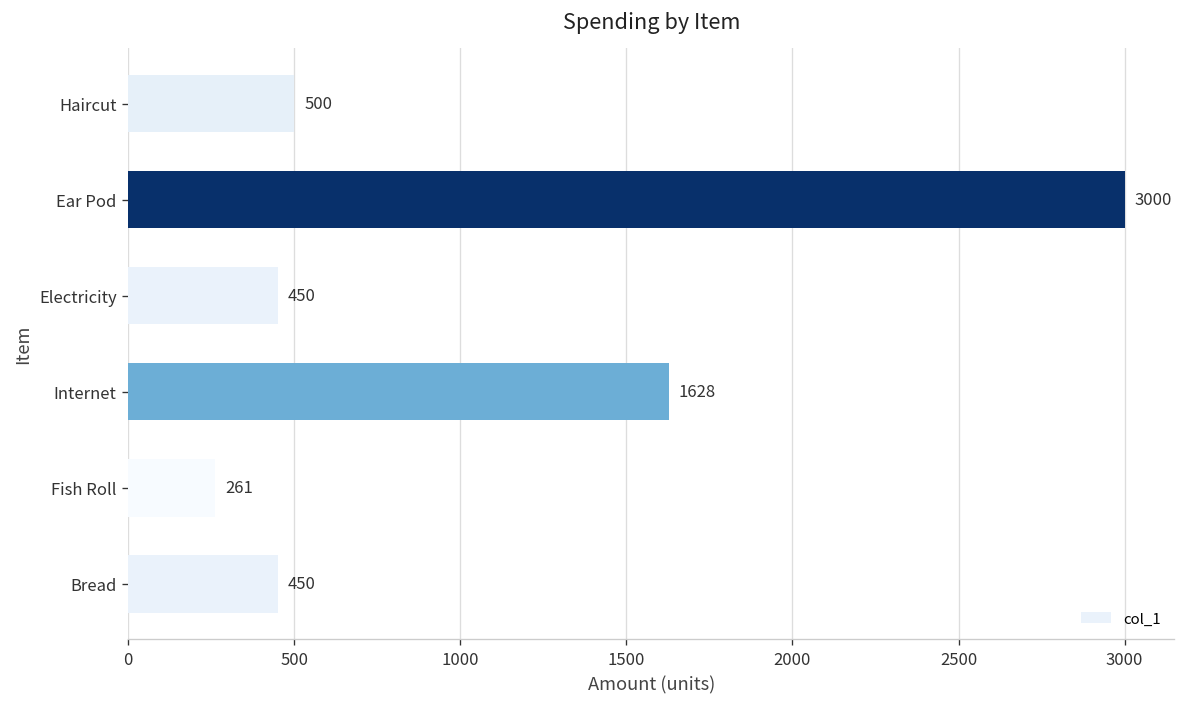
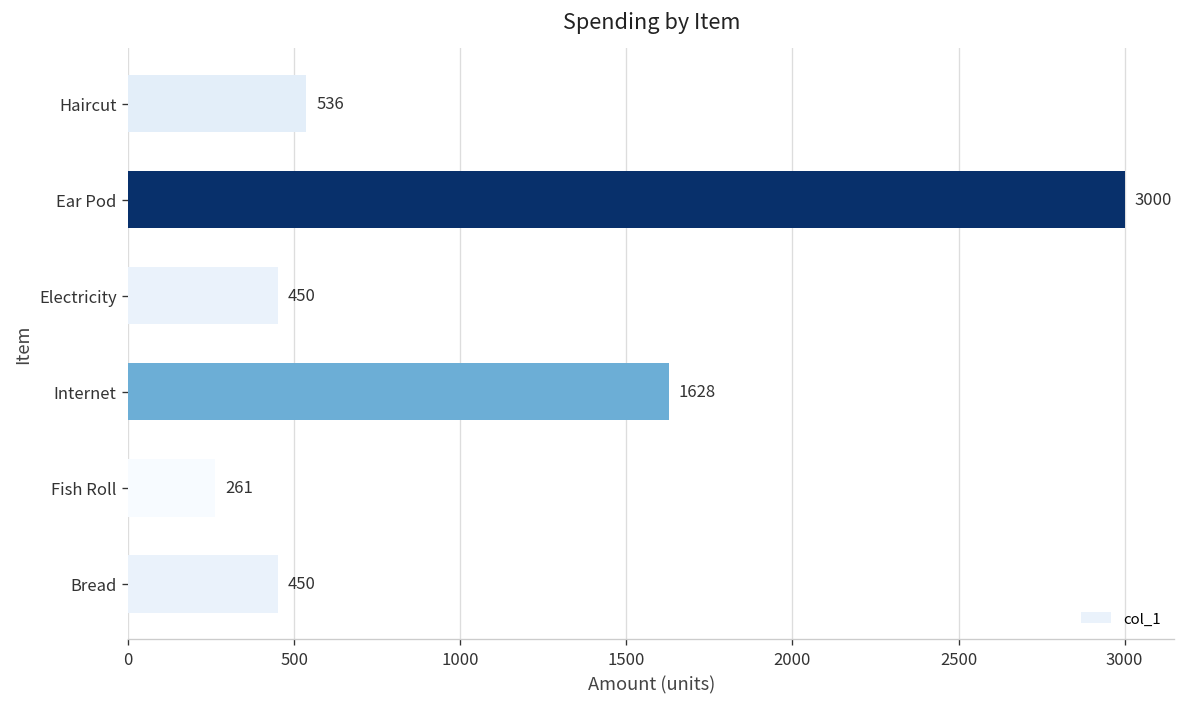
  {
-   "Haircut": 500,
+   "Haircut": 536,
    "Ear Pod": 3000,
    "Electricity": 450,
    "Internet": 1628,
    "Fish Roll": 261,
    "Bread": 450
  }
